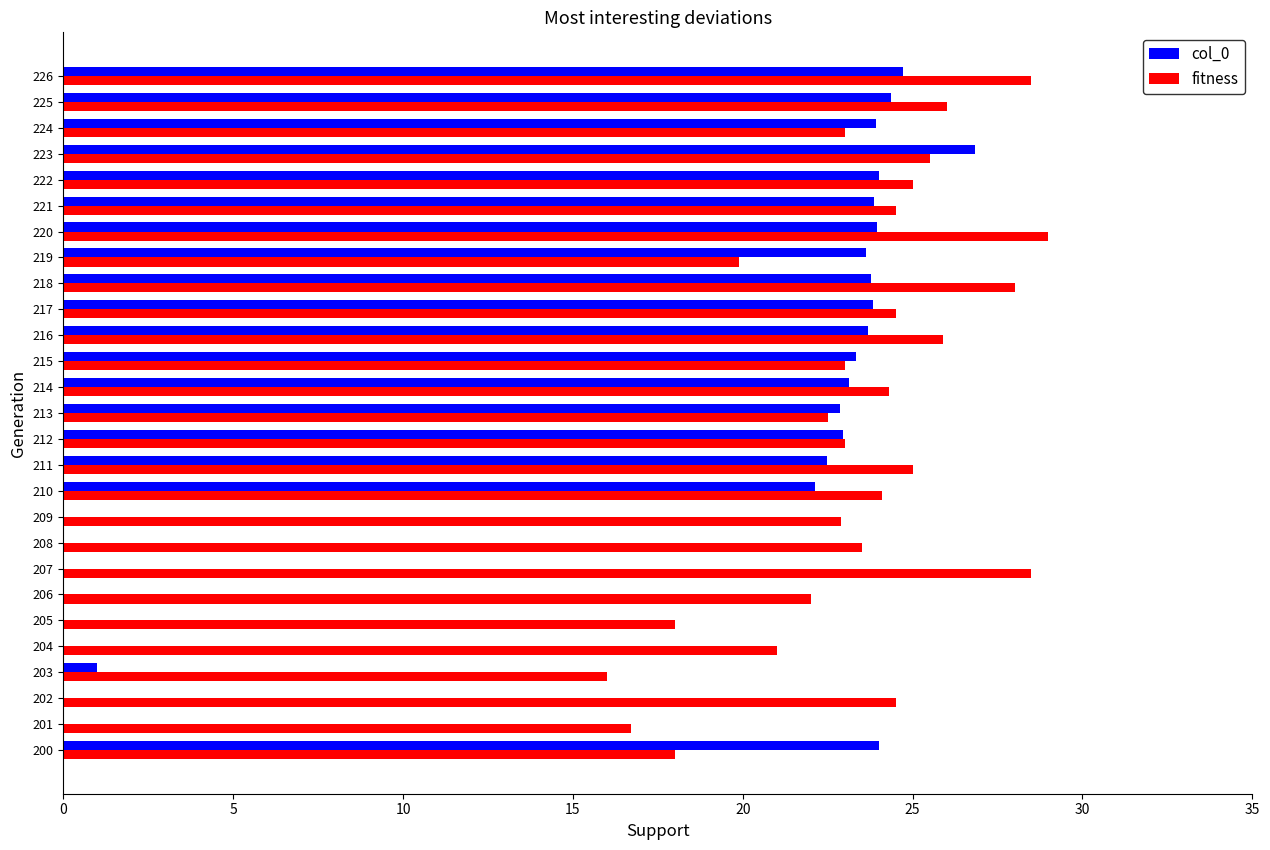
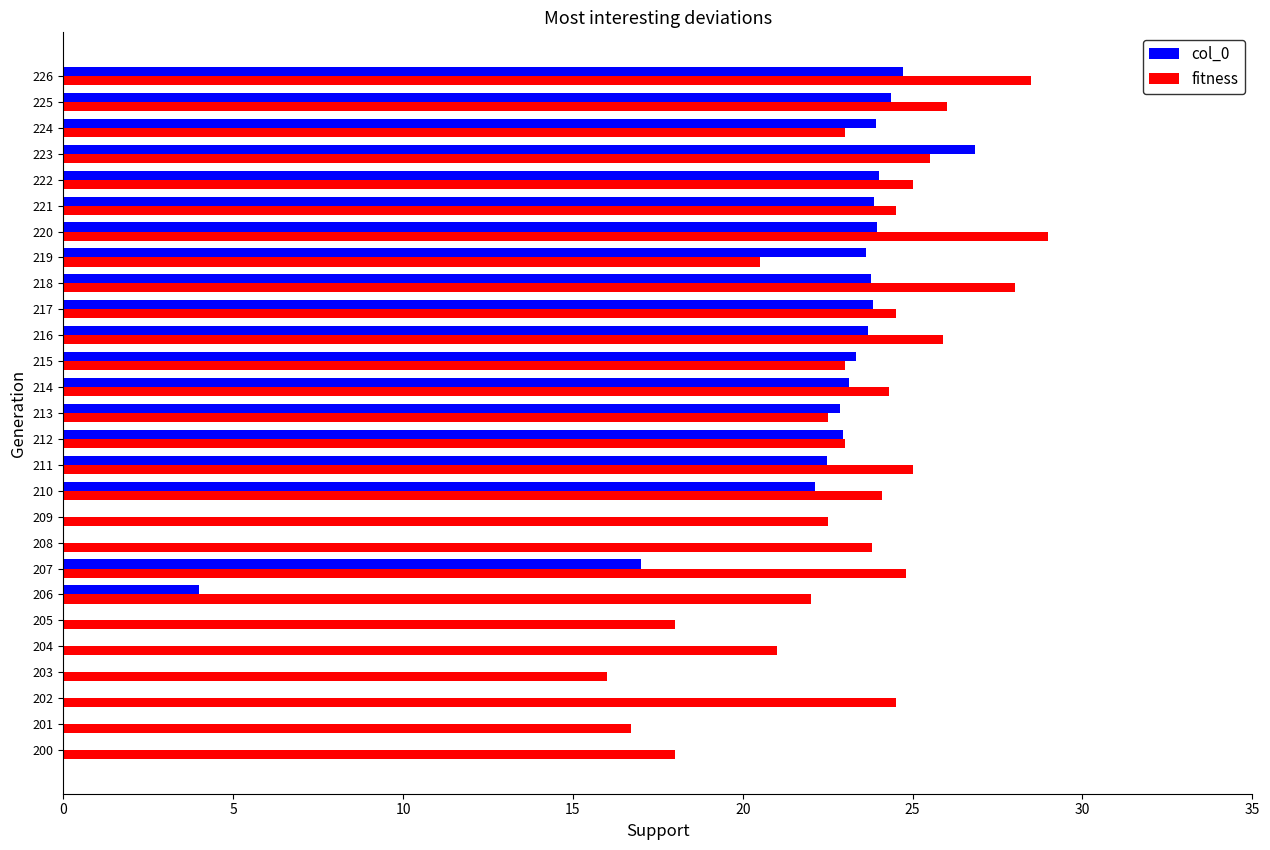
  {
    "col_0": {
      "226": 24.7,
      "225": 24.4,
      "224": 23.9,
      "223": 26.8,
      "222": 24,
      "221": 23.9,
      "220": 24,
      "219": 23.6,
      "218": 23.8,
      "217": 23.8,
      "216": 23.7,
      "215": 23.3,
      "214": 23.1,
      "213": 22.9,
      "212": 23,
      "211": 22.5,
      "210": 22.1,
      "209": 0,
      "208": 0,
-     "207": 0,
-     "206": 0,
+     "207": 17,
+     "206": 4,
      "205": 0,
      "204": 0,
-     "203": 1,
+     "203": 0,
      "202": 0,
      "201": 0,
-     "200": 24
+     "200": 0
    },
    "fitness": {
      "226": 28.5,
      "225": 26.0,
      "224": 23.0,
      "223": 25.5,
      "222": 25.0,
      "221": 24.5,
      "220": 29.0,
-     "219": 19.9,
+     "219": 20.5,
      "218": 28.0,
      "217": 24.5,
      "216": 25.9,
      "215": 23.0,
      "214": 24.3,
      "213": 22.5,
      "212": 23.0,
      "211": 25.0,
      "210": 24.1,
-     "209": 22.9,
-     "208": 23.5,
-     "207": 28.5,
+     "209": 22.5,
+     "208": 23.8,
+     "207": 24.8,
      "206": 22.0,
      "205": 18.0,
      "204": 21.0,
      "203": 16.0,
      "202": 24.5,
      "201": 16.7,
      "200": 18.0
    }
  }
